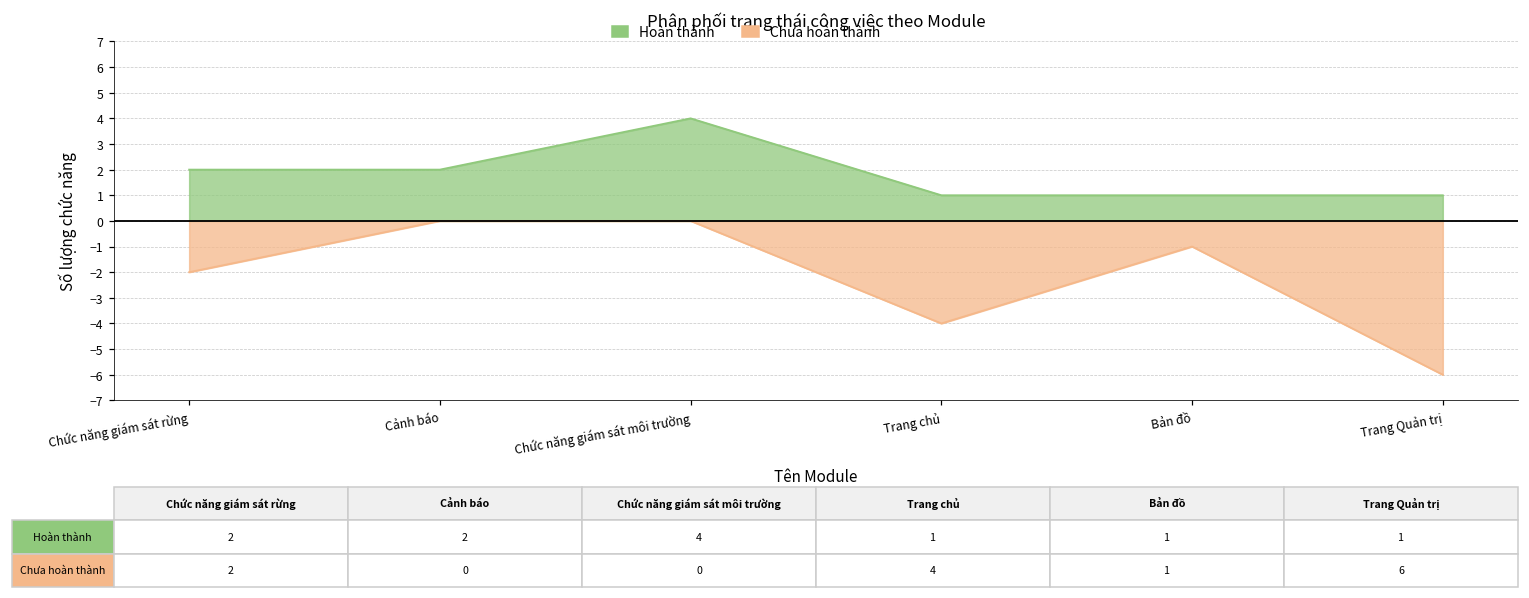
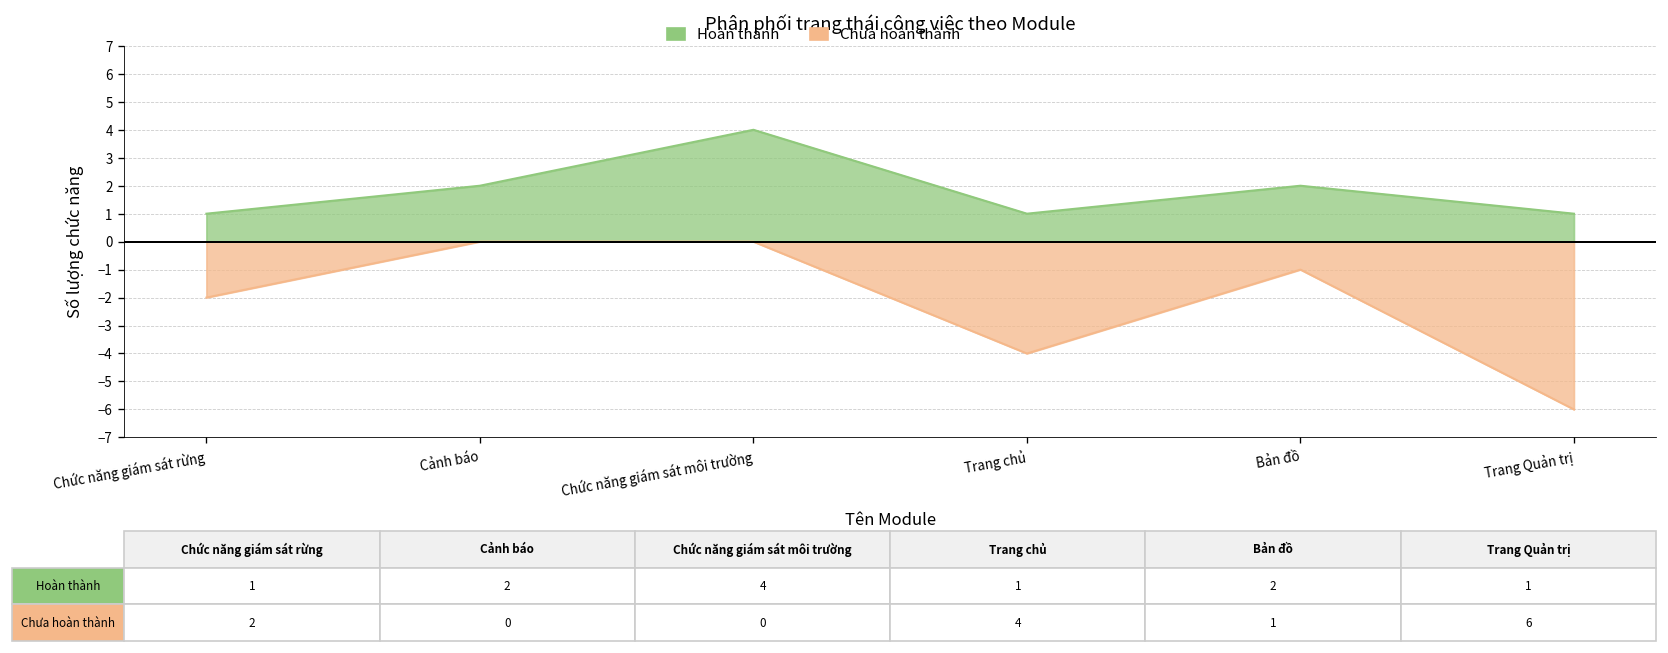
  {
    "Hoàn thành": {
-     "Chức năng giám sát rừng": 2,
-     "Bản đồ": 1
+     "Chức năng giám sát rừng": 1,
+     "Bản đồ": 2
    }
  }
